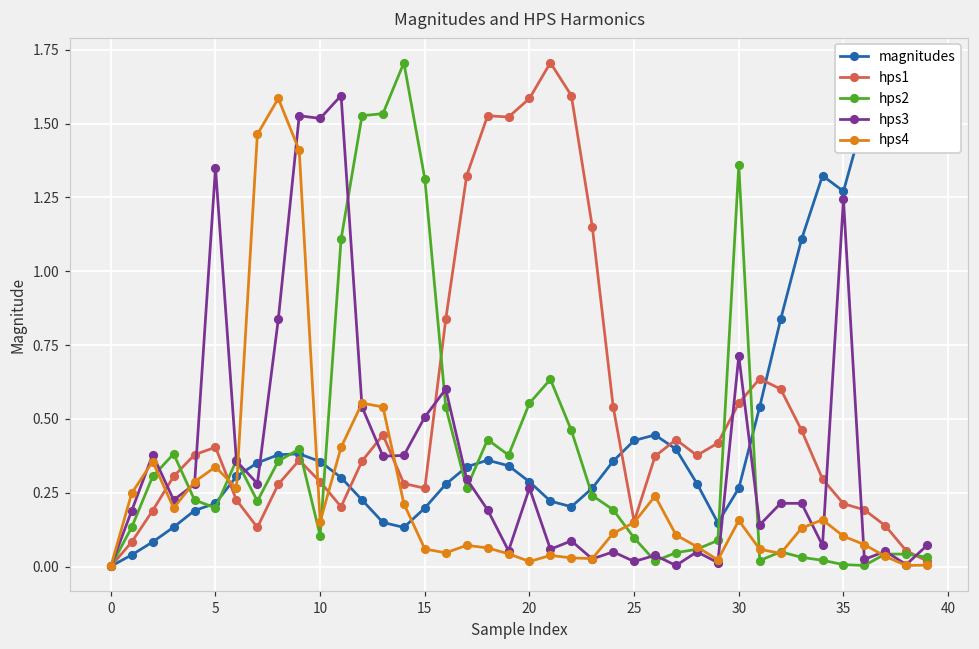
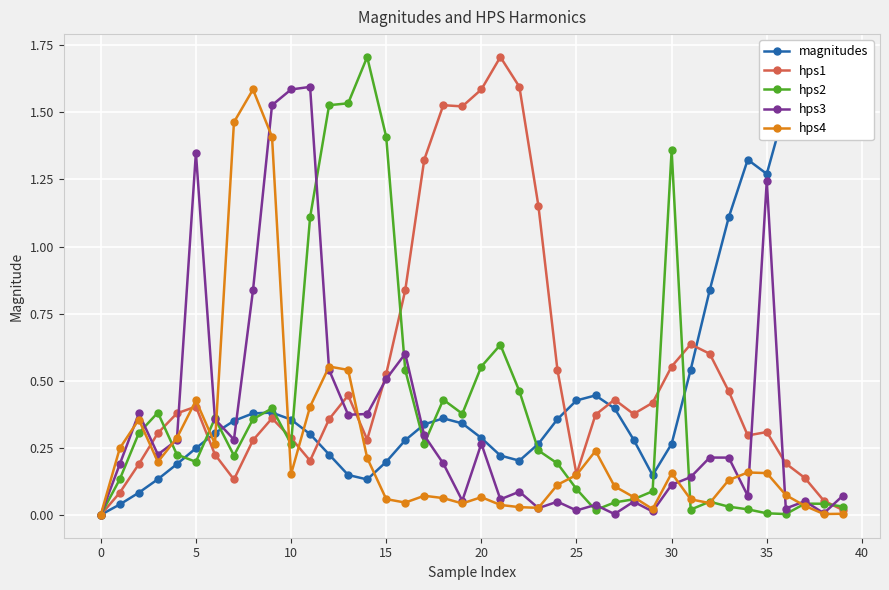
  {
    "magnitudes": {
-     "5": 0.21,
+     "5": 0.25,
      "10": 0.36,
      "15": 0.20,
      "20": 0.29,
      "25": 0.43,
      "30": 0.27,
      "35": 1.27
    },
    "hps1": {
      "5": 0.40,
      "10": 0.29,
-     "15": 0.27,
+     "15": 0.53,
      "20": 1.59,
      "30": 0.55,
-     "35": 0.21
+     "35": 0.31
    },
    "hps2": {
      "5": 0.20,
-     "10": 0.10,
-     "15": 1.31,
+     "10": 0.27,
+     "15": 1.41,
      "20": 0.55,
      "25": 0.10,
      "30": 1.36,
      "35": 0.01
    },
    "hps3": {
      "5": 1.35,
-     "10": 1.52,
+     "10": 1.59,
      "15": 0.51,
      "20": 0.27,
      "25": 0.02,
-     "30": 0.71,
+     "30": 0.11,
      "35": 1.24
    },
    "hps4": {
-     "5": 0.34,
+     "5": 0.43,
      "10": 0.15,
      "15": 0.06,
-     "20": 0.02,
+     "20": 0.07,
      "30": 0.16,
-     "35": 0.10
+     "35": 0.16
    }
  }
